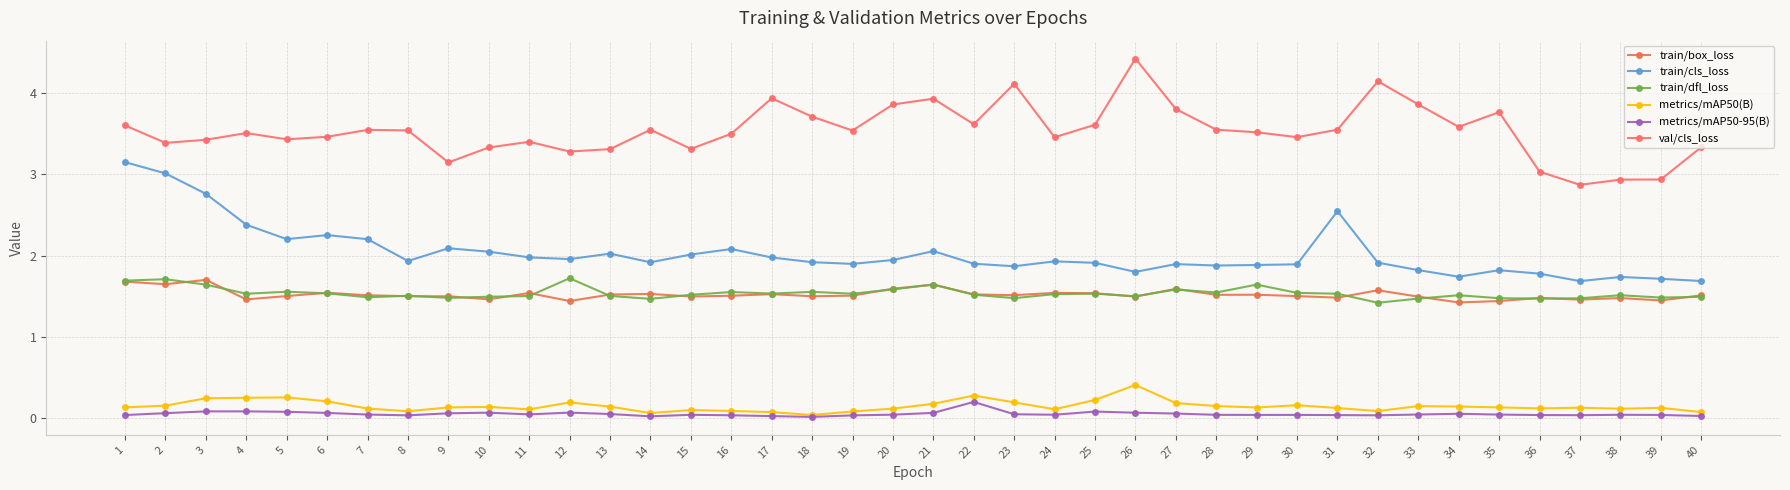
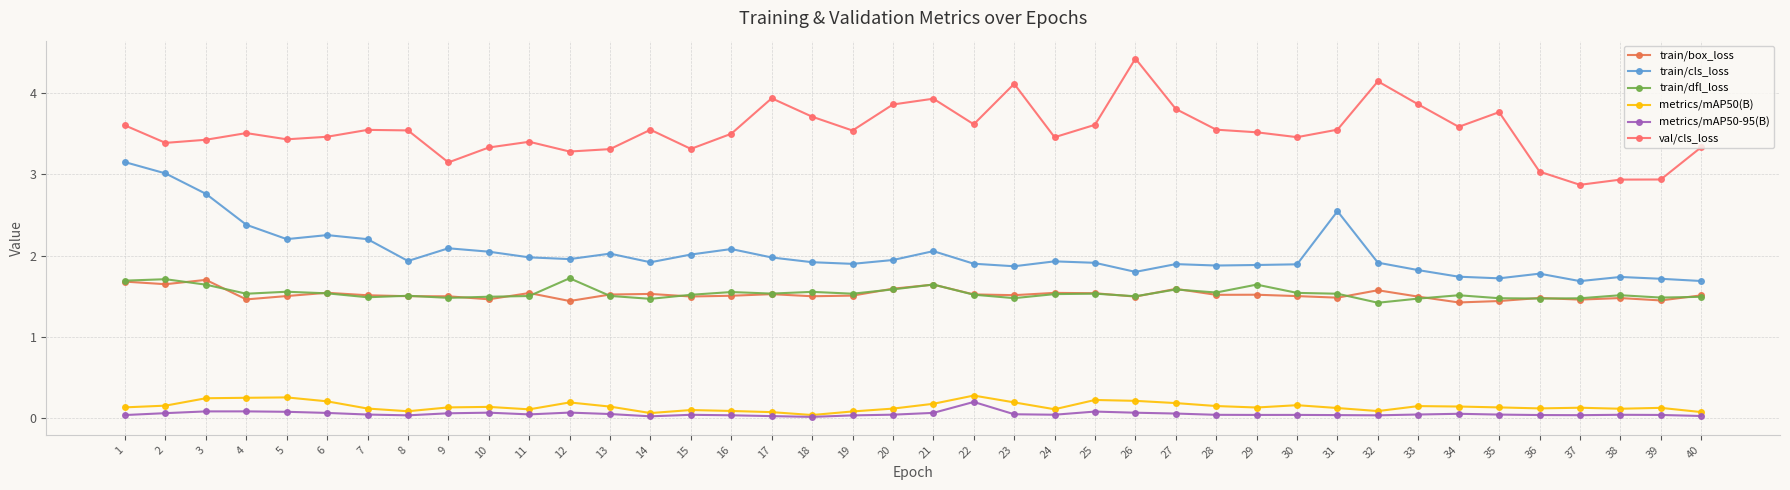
  {
    "train/cls_loss": {
      "1": 3.2,
      "2": 3.0,
      "3": 2.8,
      "4": 2.4,
      "5": 2.2,
      "6": 2.3,
      "7": 2.2,
      "8": 1.9,
      "9": 2.1,
      "10": 2.0,
      "11": 2.0,
      "12": 2.0,
      "13": 2.0,
      "14": 1.9,
      "15": 2.0,
      "16": 2.1,
      "17": 2.0,
      "18": 1.9,
      "19": 1.9,
      "20": 1.9,
      "21": 2.1,
      "22": 1.9,
      "23": 1.9,
      "24": 1.9,
      "25": 1.9,
      "26": 1.8,
      "27": 1.9,
      "28": 1.9,
      "29": 1.9,
      "30": 1.9,
      "31": 2.5,
      "32": 1.9,
      "33": 1.8,
      "34": 1.7,
-     "35": 1.8,
+     "35": 1.7,
      "36": 1.8,
      "37": 1.7,
      "38": 1.7,
      "39": 1.7,
      "40": 1.7
    },
    "train/dfl_loss": {
      "2": 1.7,
      "3": 1.6,
      "4": 1.5,
      "5": 1.6,
      "10": 1.5,
      "11": 1.5,
      "12": 1.7,
      "14": 1.5,
      "16": 1.6,
      "18": 1.6,
      "23": 1.5,
      "29": 1.6,
      "30": 1.5,
      "31": 1.5,
      "32": 1.4,
      "34": 1.5,
      "35": 1.5,
      "38": 1.5,
      "39": 1.5
    },
    "metrics/mAP50(B)": {
      "1": 0.1,
      "2": 0.1,
      "3": 0.2,
      "4": 0.2,
      "5": 0.3,
      "6": 0.2,
      "7": 0.1,
      "8": 0.1,
      "9": 0.1,
      "10": 0.1,
      "11": 0.1,
      "12": 0.2,
      "13": 0.1,
      "14": 0.1,
      "15": 0.1,
      "16": 0.1,
      "17": 0.1,
      "19": 0.1,
      "20": 0.1,
      "21": 0.2,
      "22": 0.3,
      "23": 0.2,
      "24": 0.1,
      "25": 0.2,
-     "26": 0.4,
+     "26": 0.2,
      "27": 0.2,
      "28": 0.1,
      "29": 0.1,
      "30": 0.2,
      "31": 0.1,
      "32": 0.1,
      "33": 0.1,
      "34": 0.1,
      "35": 0.1,
      "36": 0.1,
      "37": 0.1,
      "38": 0.1,
      "39": 0.1,
      "40": 0.1
    },
    "metrics/mAP50-95(B)": {
      "1": 0.0,
      "2": 0.1,
      "3": 0.1,
      "4": 0.1,
      "5": 0.1,
      "6": 0.1,
      "7": 0.0,
      "8": 0.0,
      "9": 0.1,
      "10": 0.1,
      "11": 0.0,
      "12": 0.1,
      "13": 0.0,
      "14": 0.0,
      "15": 0.0,
      "16": 0.0,
      "17": 0.0,
      "19": 0.0,
      "20": 0.0,
      "21": 0.1,
      "22": 0.2,
      "23": 0.0,
      "24": 0.0,
      "25": 0.1,
      "26": 0.1,
      "27": 0.1,
      "28": 0.0,
      "29": 0.0,
      "30": 0.0,
      "31": 0.0,
      "32": 0.0,
      "33": 0.0,
      "34": 0.0,
      "35": 0.0,
      "36": 0.0,
      "37": 0.0,
      "38": 0.0,
      "39": 0.0,
      "40": 0.0
    }
  }
